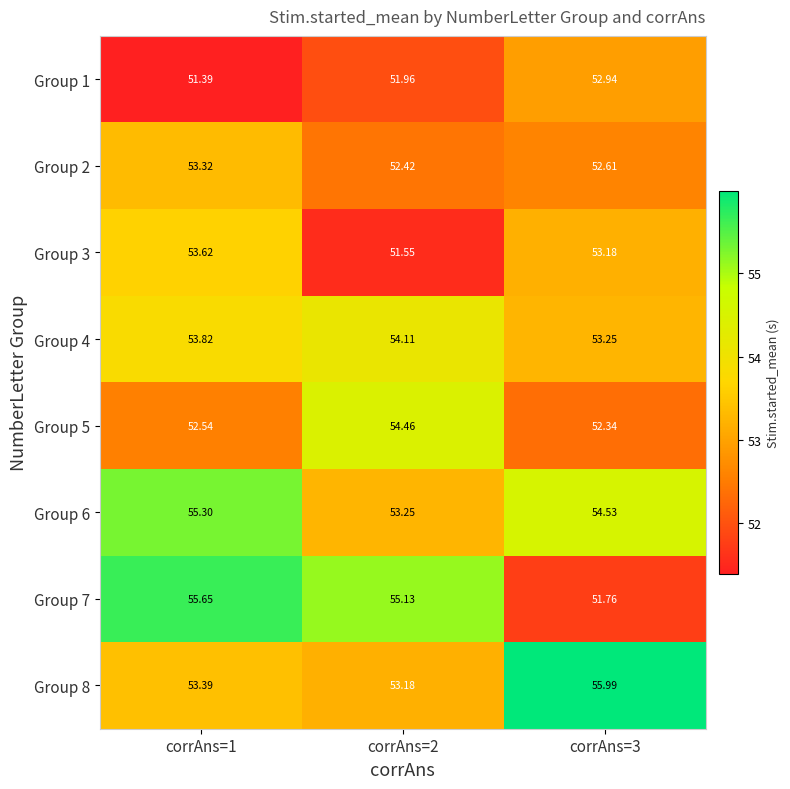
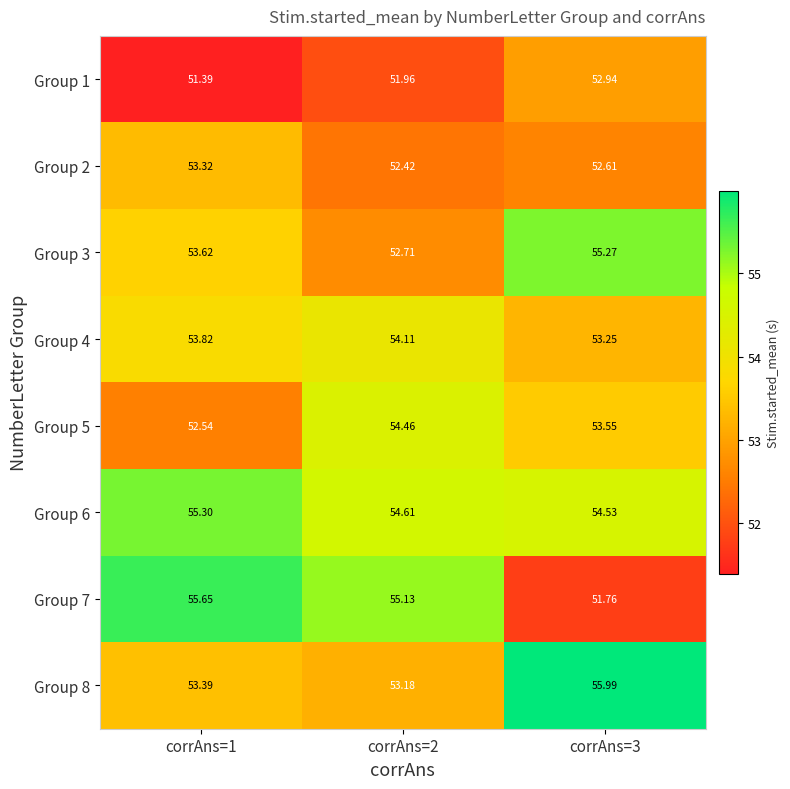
  {
    "Group 1": {
      "corrAns=1": 51.39,
      "corrAns=2": 51.96,
      "corrAns=3": 52.94
    },
    "Group 2": {
      "corrAns=1": 53.32,
      "corrAns=2": 52.42,
      "corrAns=3": 52.61
    },
    "Group 3": {
      "corrAns=1": 53.62,
-     "corrAns=2": 51.55,
-     "corrAns=3": 53.18
+     "corrAns=2": 52.71,
+     "corrAns=3": 55.27
    },
    "Group 4": {
      "corrAns=1": 53.82,
      "corrAns=2": 54.11,
      "corrAns=3": 53.25
    },
    "Group 5": {
      "corrAns=1": 52.54,
      "corrAns=2": 54.46,
-     "corrAns=3": 52.34
+     "corrAns=3": 53.55
    },
    "Group 6": {
      "corrAns=1": 55.30,
-     "corrAns=2": 53.25,
+     "corrAns=2": 54.61,
      "corrAns=3": 54.53
    },
    "Group 7": {
      "corrAns=1": 55.65,
      "corrAns=2": 55.13,
      "corrAns=3": 51.76
    },
    "Group 8": {
      "corrAns=1": 53.39,
      "corrAns=2": 53.18,
      "corrAns=3": 55.99
    }
  }
